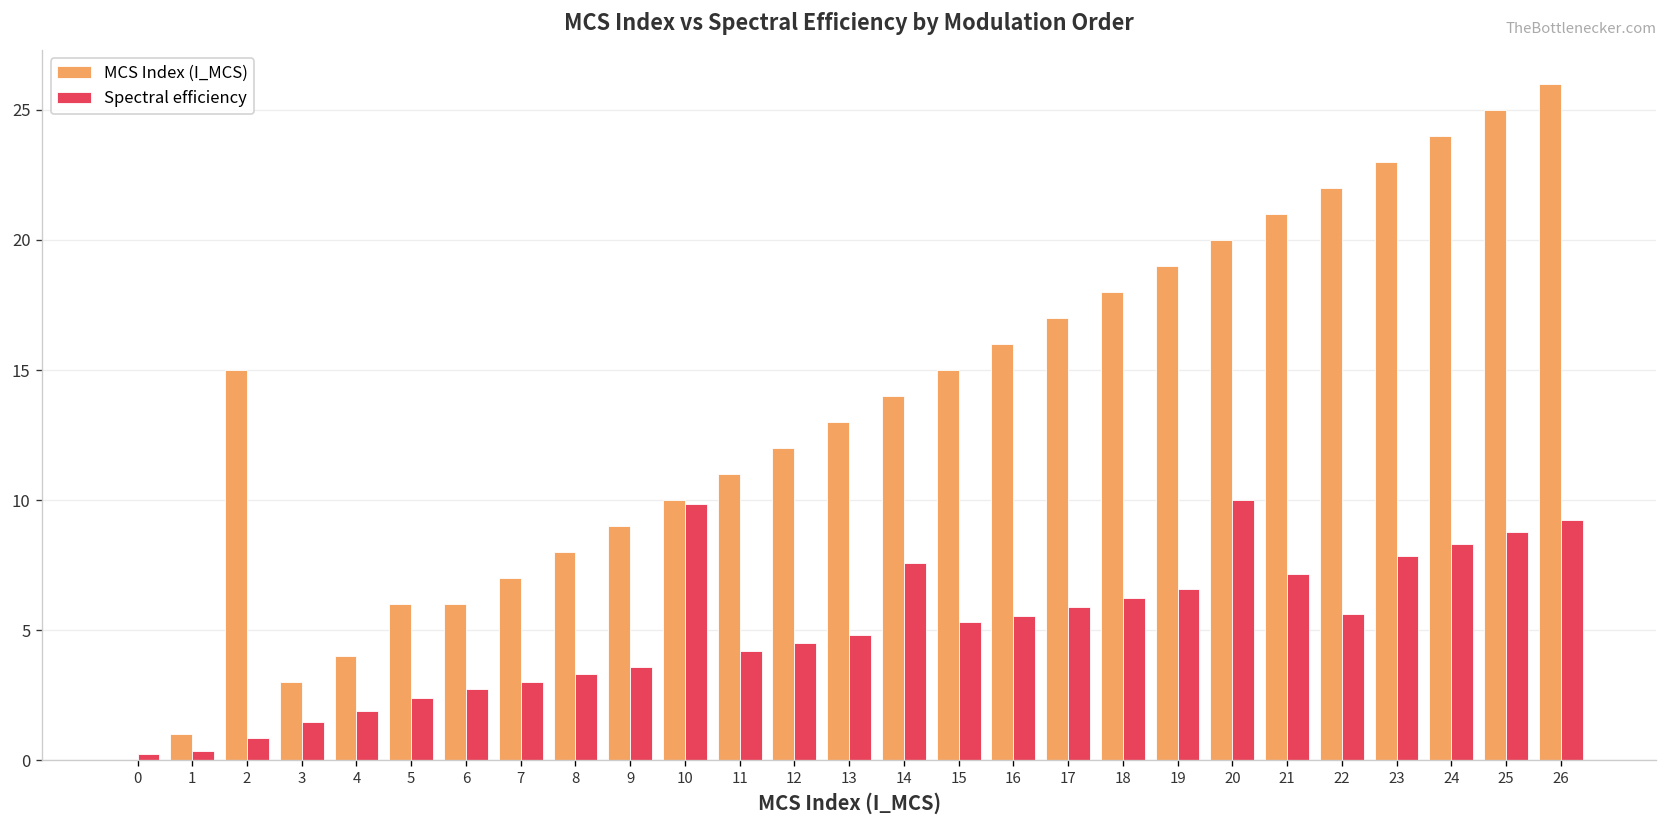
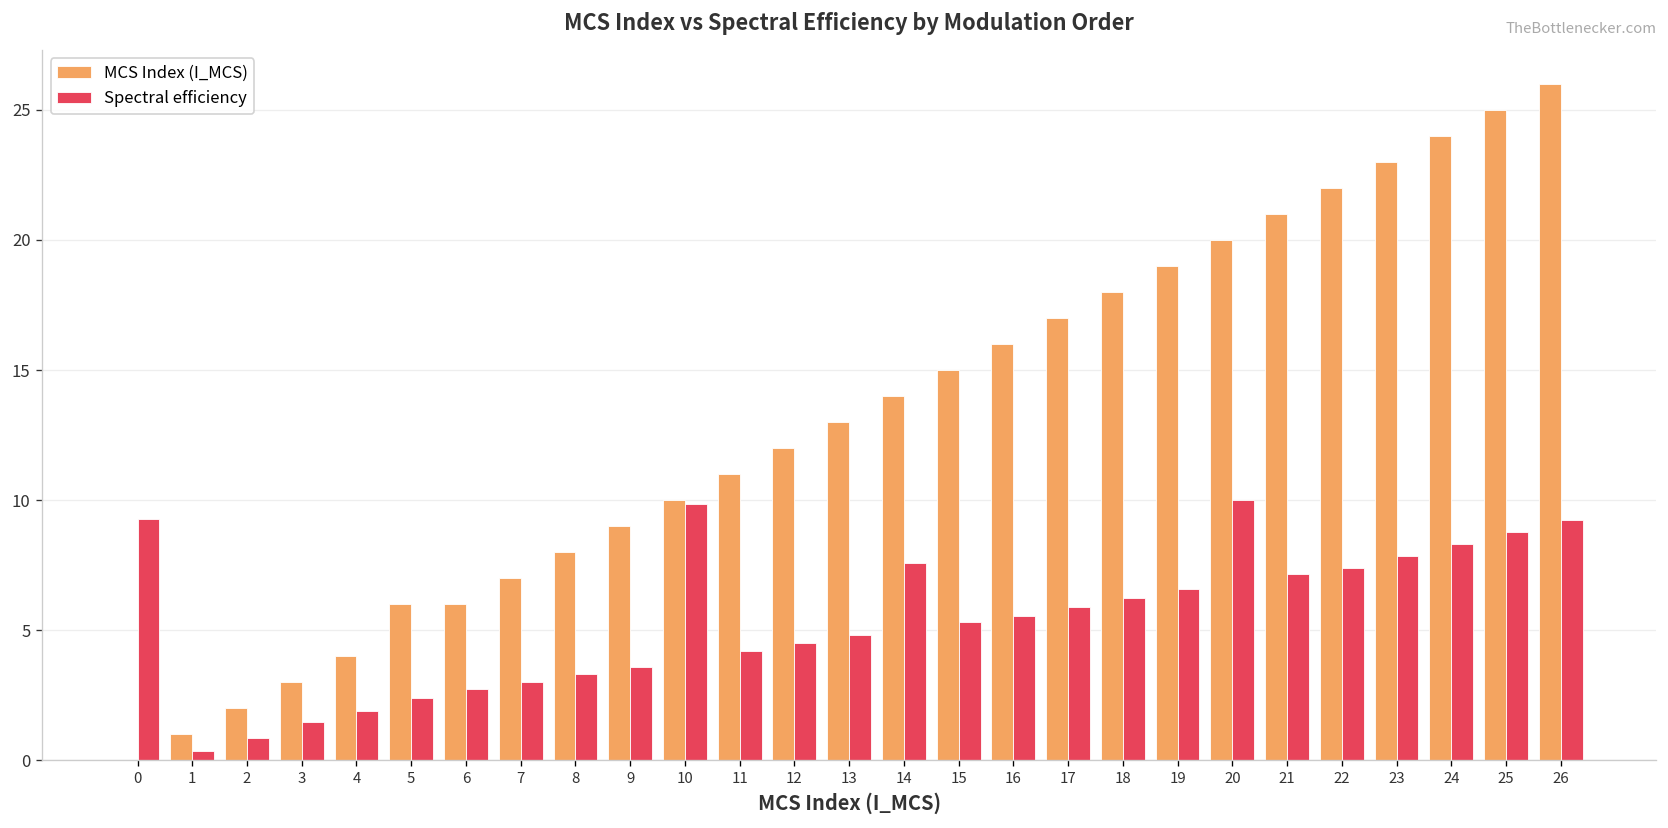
  {
    "MCS Index (I_MCS)": {
      "0": 0,
      "1": 1,
-     "2": 15,
+     "2": 2,
      "3": 3,
      "4": 4,
      "5": 6,
      "6": 6,
      "7": 7,
      "8": 8,
      "9": 9,
      "10": 10,
      "11": 11,
      "12": 12,
      "13": 13,
      "14": 14,
      "15": 15,
      "16": 16,
      "17": 17,
      "18": 18,
      "19": 19,
      "20": 20,
      "21": 21,
      "22": 22,
      "23": 23,
      "24": 24,
      "25": 25,
      "26": 26
    },
    "Spectral efficiency": {
-     "0": 0.2,
+     "0": 9.3,
      "1": 0.4,
      "2": 0.9,
      "3": 1.5,
      "4": 1.9,
      "5": 2.4,
      "6": 2.7,
      "7": 3.0,
      "8": 3.3,
      "9": 3.6,
      "10": 9.8,
      "11": 4.2,
      "12": 4.5,
      "13": 4.8,
      "14": 7.6,
      "15": 5.3,
      "16": 5.6,
      "17": 5.9,
      "18": 6.2,
      "19": 6.6,
      "20": 10.0,
      "21": 7.2,
-     "22": 5.6,
+     "22": 7.4,
      "23": 7.9,
      "24": 8.3,
      "25": 8.8,
      "26": 9.3
    }
  }
